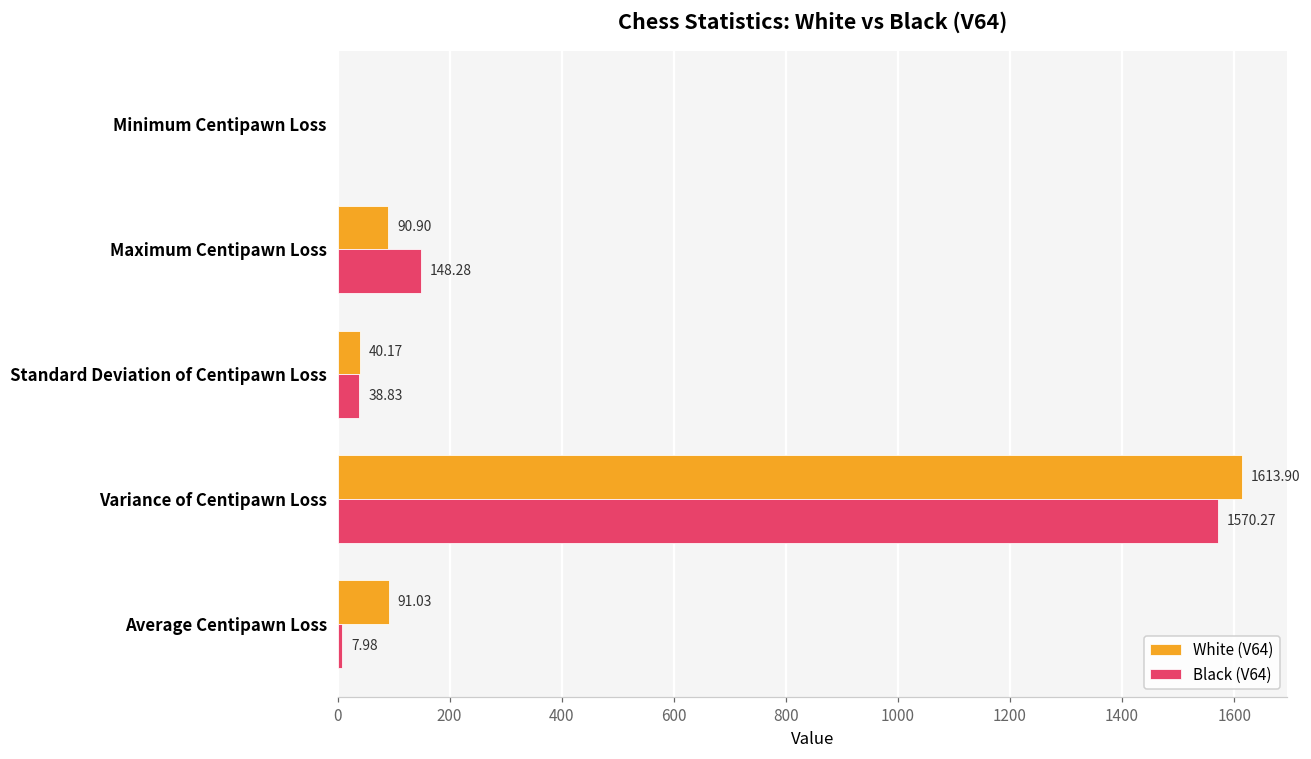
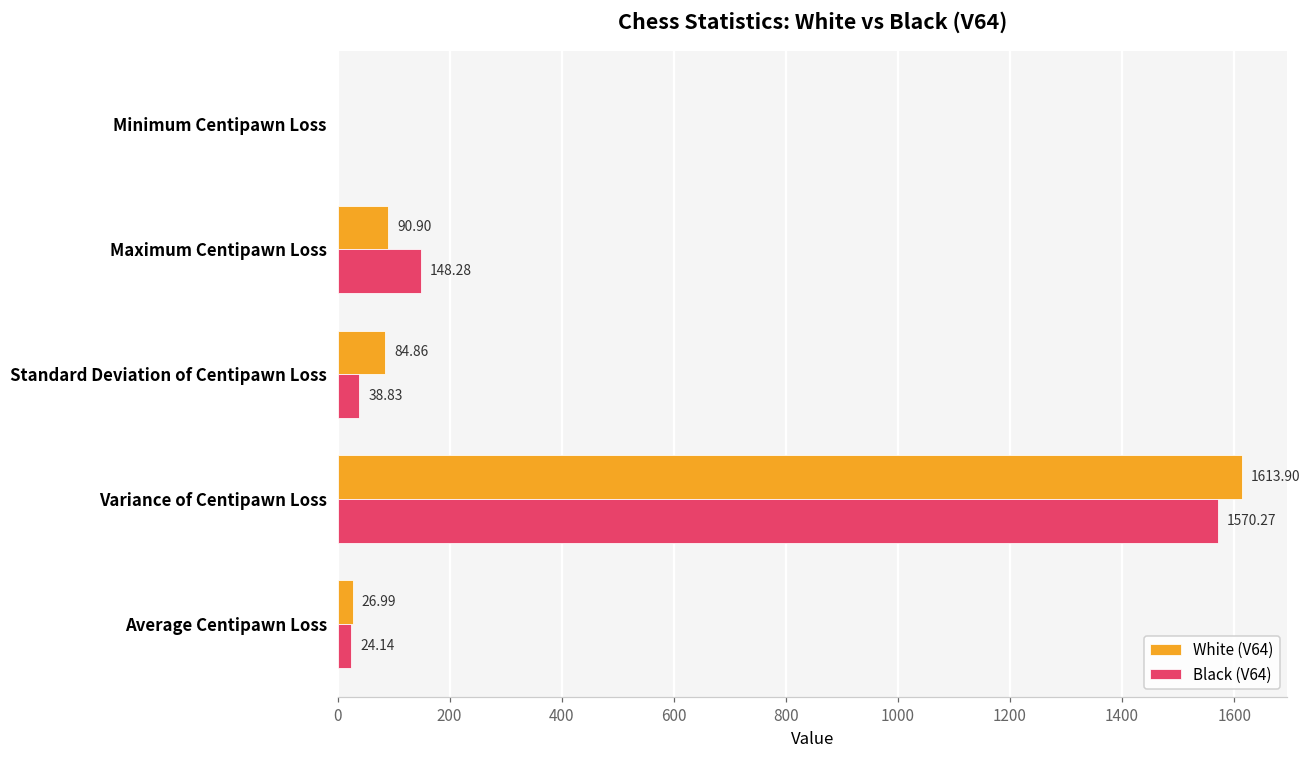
  {
    "White (V64)": {
      "Maximum Centipawn Loss": 90.90,
-     "Standard Deviation of Centipawn Loss": 40.17,
+     "Standard Deviation of Centipawn Loss": 84.86,
      "Variance of Centipawn Loss": 1613.90,
-     "Average Centipawn Loss": 91.03
+     "Average Centipawn Loss": 26.99
    },
    "Black (V64)": {
      "Maximum Centipawn Loss": 148.28,
      "Standard Deviation of Centipawn Loss": 38.83,
      "Variance of Centipawn Loss": 1570.27,
-     "Average Centipawn Loss": 7.98
+     "Average Centipawn Loss": 24.14
    }
  }
